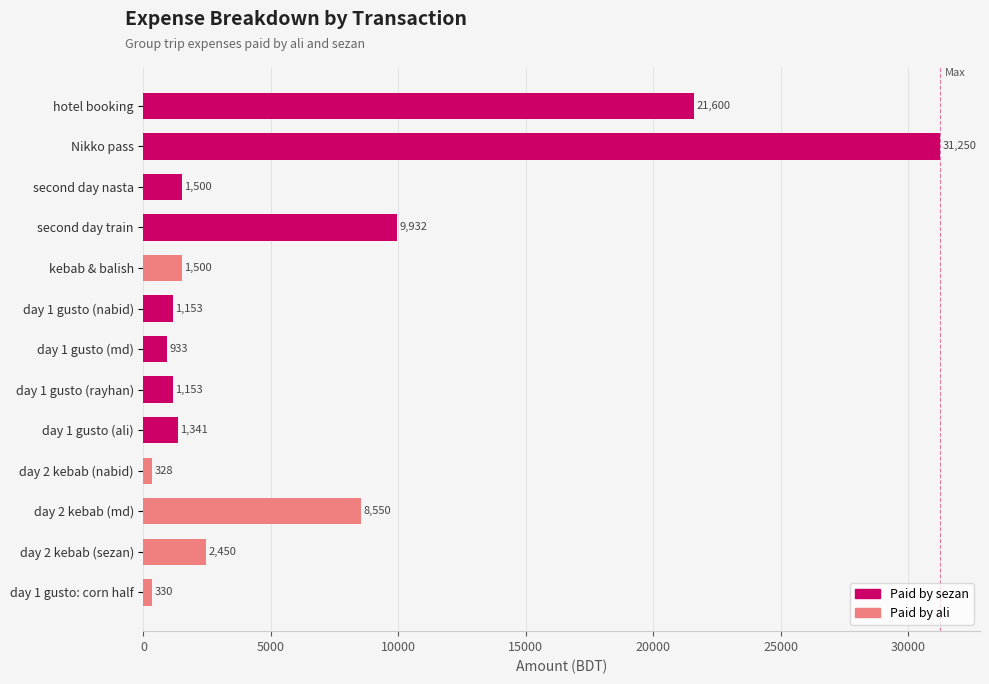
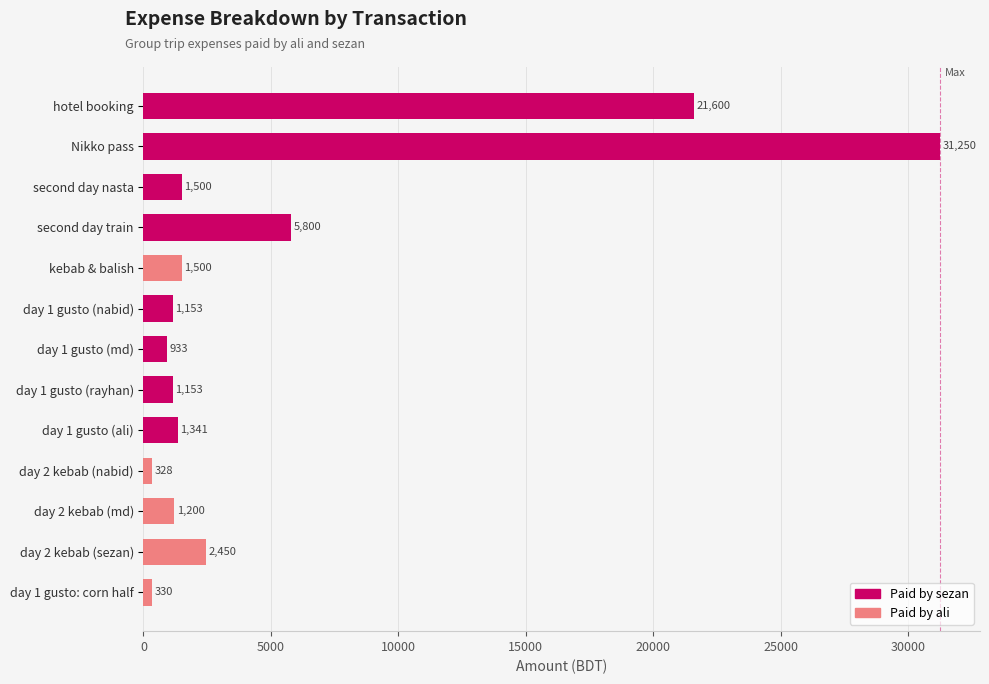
  {
    "hotel booking": "21,600",
    "Nikko pass": "31,250",
    "second day nasta": "1,500",
-   "second day train": "9,932",
+   "second day train": "5,800",
    "kebab & balish": "1,500",
    "day 1 gusto (nabid)": "1,153",
    "day 1 gusto (md)": "933",
    "day 1 gusto (rayhan)": "1,153",
    "day 1 gusto (ali)": "1,341",
    "day 2 kebab (nabid)": "328",
-   "day 2 kebab (md)": "8,550",
+   "day 2 kebab (md)": "1,200",
    "day 2 kebab (sezan)": "2,450",
    "day 1 gusto: corn half": "330"
  }
